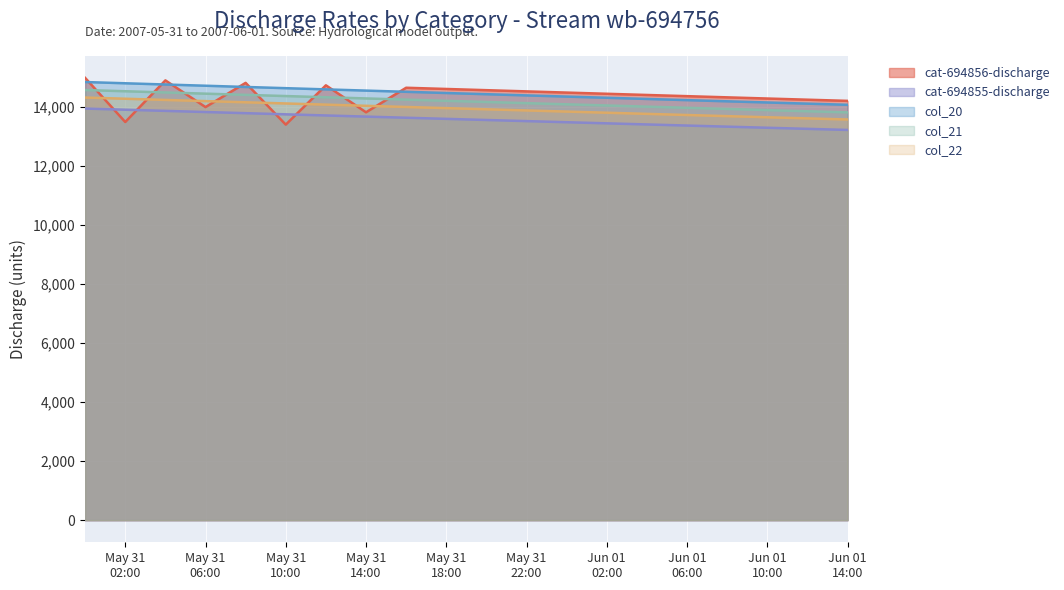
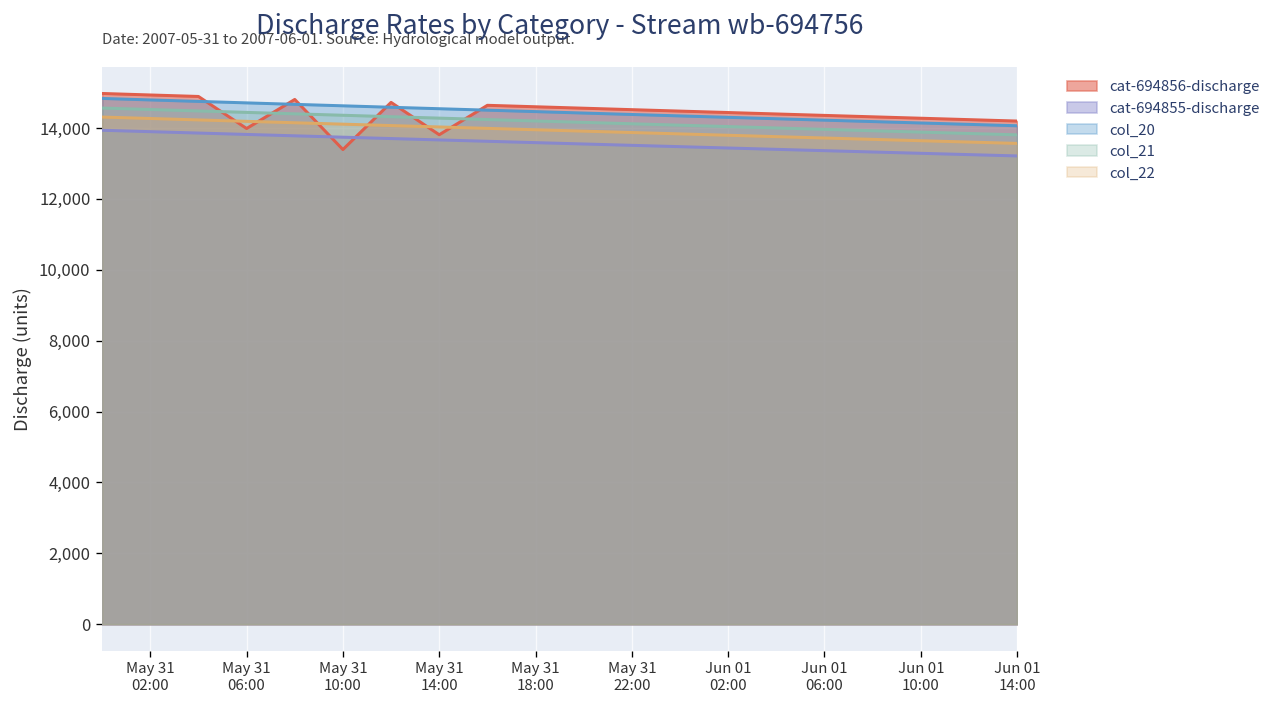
  {
    "cat-694856-discharge": {
-     "May 31 02:00": "13,500",
+     "May 31 02:00": "14,900",
      "May 31 06:00": "14,000",
      "May 31 10:00": "13,400",
      "May 31 14:00": "13,800",
      "May 31 18:00": "14,600",
      "May 31 22:00": "14,500",
      "Jun 01 02:00": "14,400",
      "Jun 01 06:00": "14,400",
      "Jun 01 10:00": "14,300",
      "Jun 01 14:00": "14,200"
    }
  }
